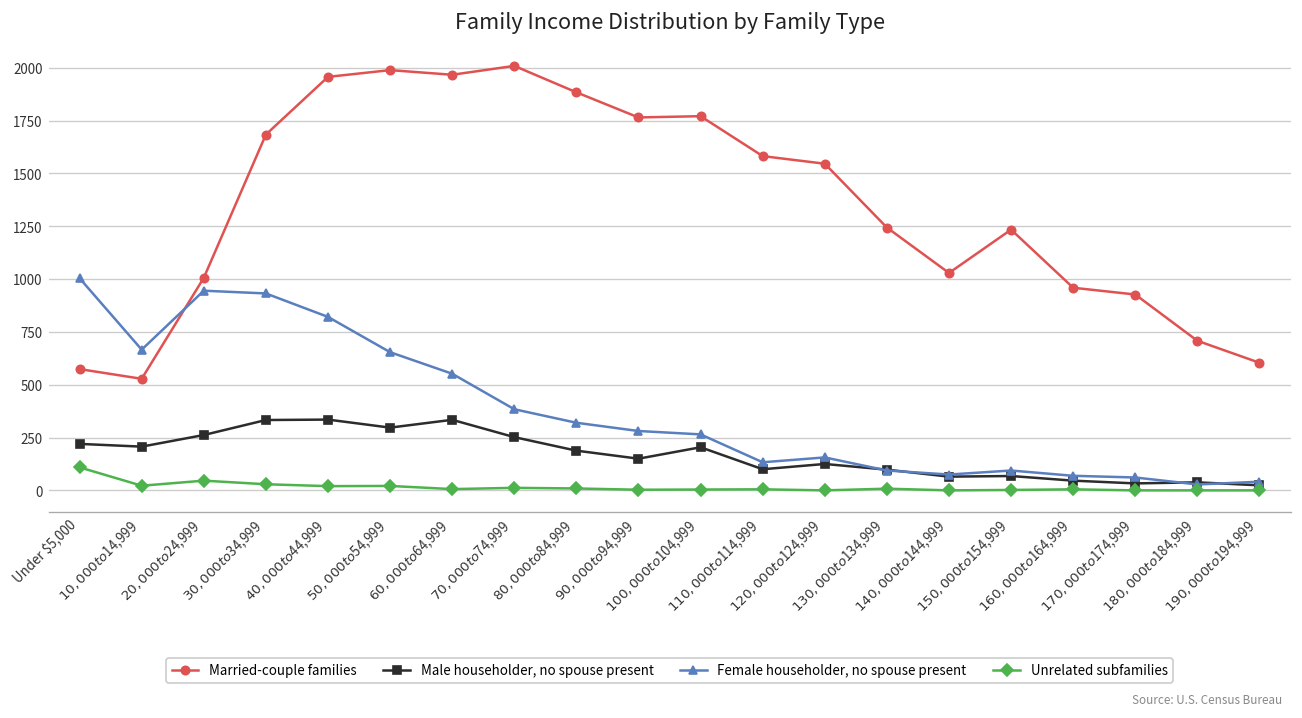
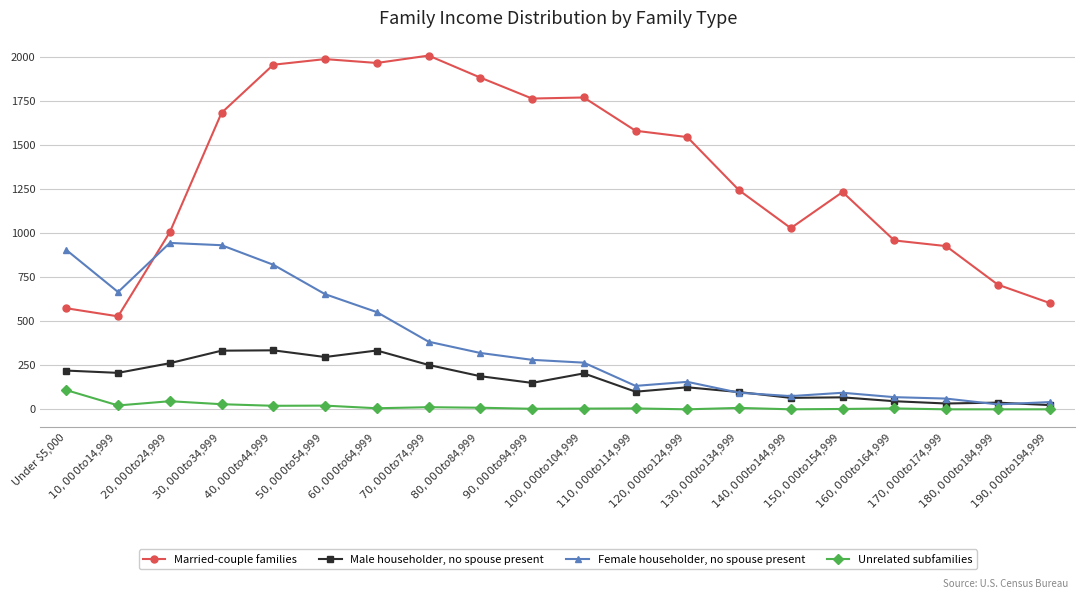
  {
    "Married-couple families": {
      "Under $5,000": 570
    },
    "Male householder, no spouse present": {
      "Under $5,000": 220
    },
    "Female householder, no spouse present": {
-     "Under $5,000": 1000
+     "Under $5,000": 910
    },
    "Unrelated subfamilies": {
      "Under $5,000": 110
    }
  }
